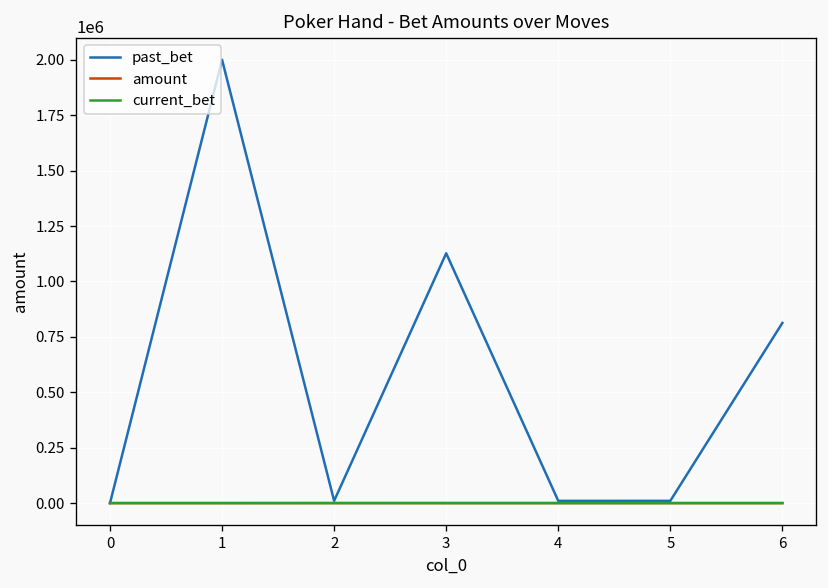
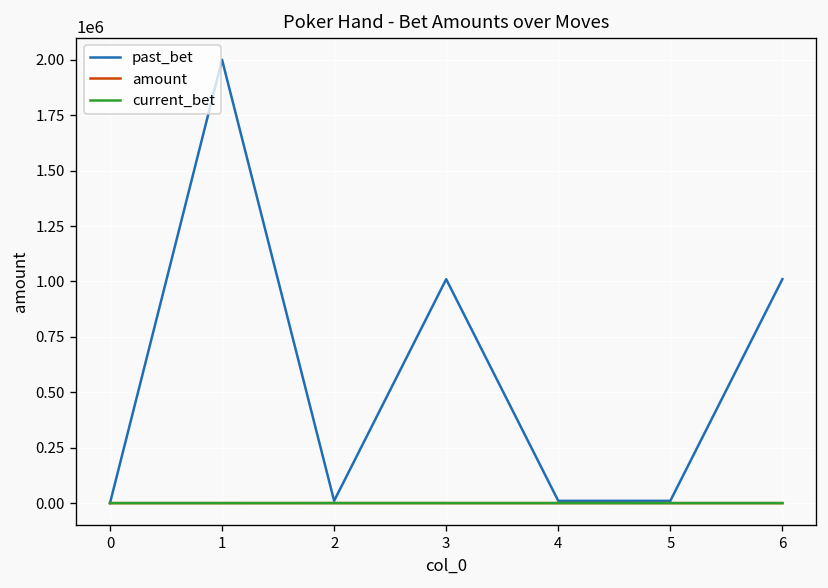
  {
    "past_bet": {
      "1": 2000000,
-     "3": 1130000,
-     "6": 810000
+     "3": 1010000,
+     "6": 1010000
    },
    "current_bet": {
      "1": 0,
      "3": 0,
      "6": 0
    }
  }
